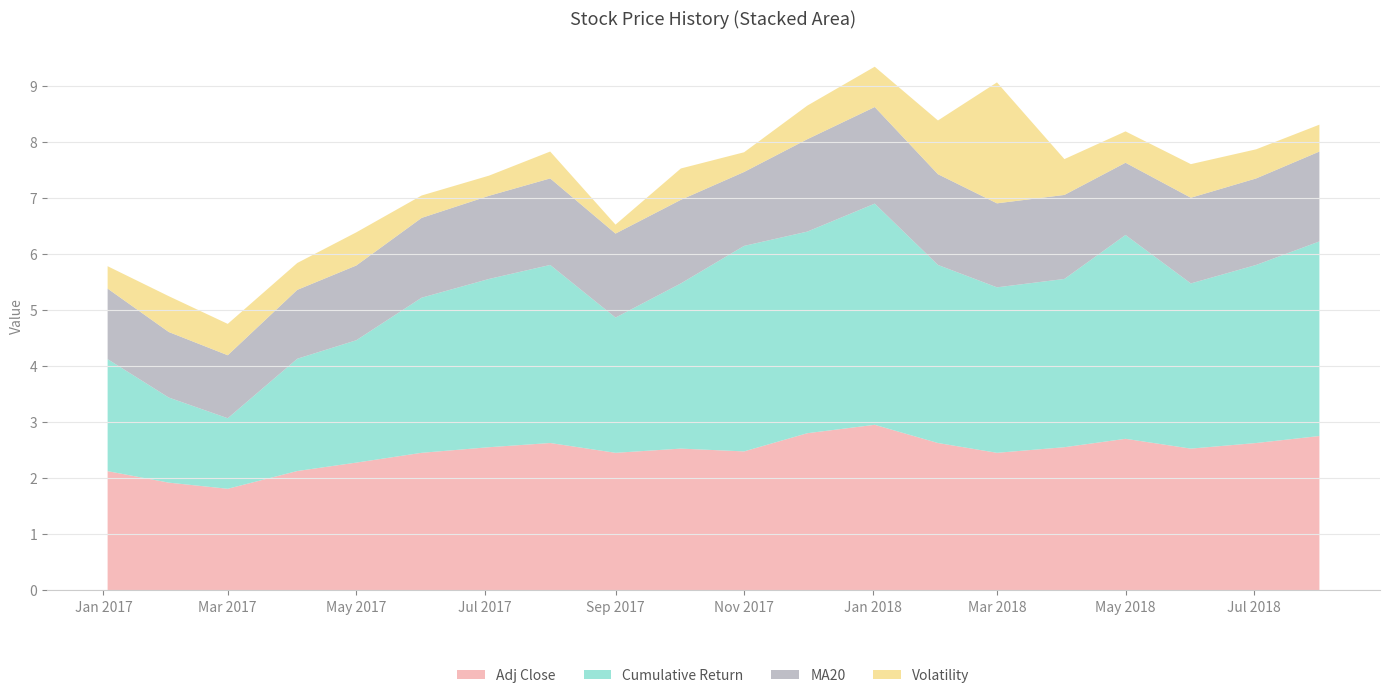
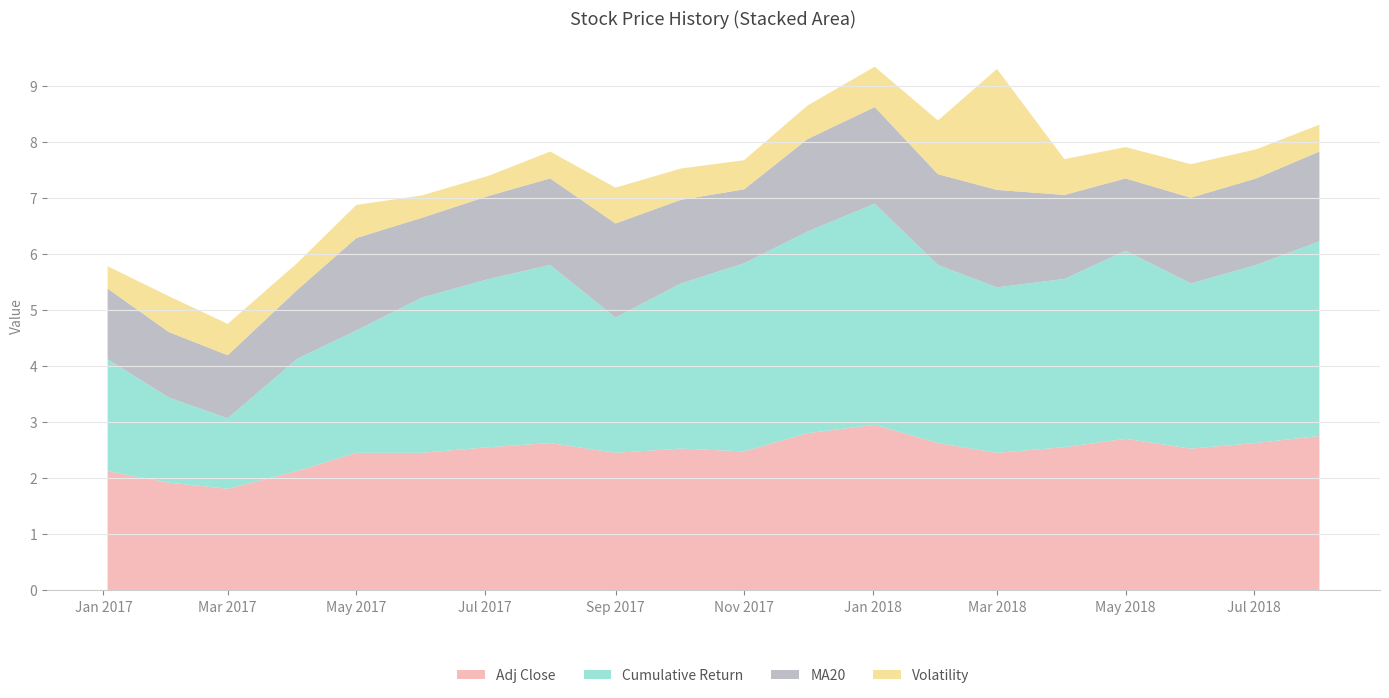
  {
    "Adj Close": {
      "Mar 2017": 1.8,
-     "May 2017": 2.3,
+     "May 2017": 2.5,
      "Sep 2017": 2.5,
      "Nov 2017": 2.5,
      "Mar 2018": 2.5,
      "May 2018": 2.7
    },
    "Cumulative Return": {
      "Mar 2017": 1.3,
      "May 2017": 2.2,
      "Sep 2017": 2.4,
-     "Nov 2017": 3.7,
+     "Nov 2017": 3.4,
      "Mar 2018": 3.0,
-     "May 2018": 3.6
+     "May 2018": 3.4
    },
    "MA20": {
      "Mar 2017": 1.1,
-     "May 2017": 1.3,
-     "Sep 2017": 1.5,
+     "May 2017": 1.7,
+     "Sep 2017": 1.7,
      "Nov 2017": 1.3,
-     "Mar 2018": 1.5,
+     "Mar 2018": 1.7,
      "May 2018": 1.3
    },
    "Volatility": {
      "Mar 2017": 0.6,
      "May 2017": 0.6,
-     "Sep 2017": 0.2,
-     "Nov 2017": 0.4,
+     "Sep 2017": 0.6,
+     "Nov 2017": 0.5,
      "Mar 2018": 2.2,
      "May 2018": 0.6
    }
  }
